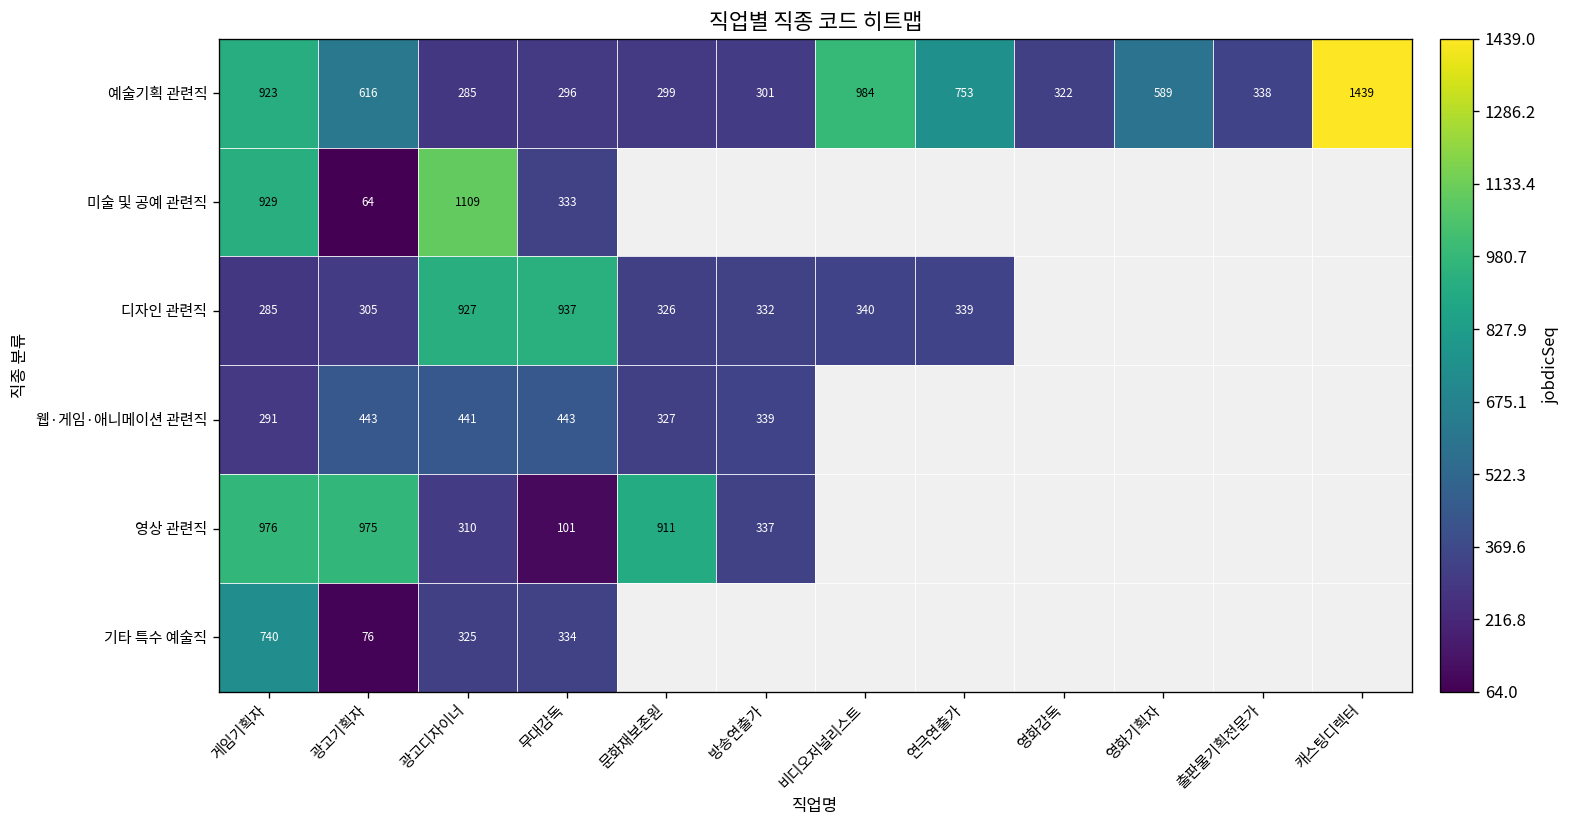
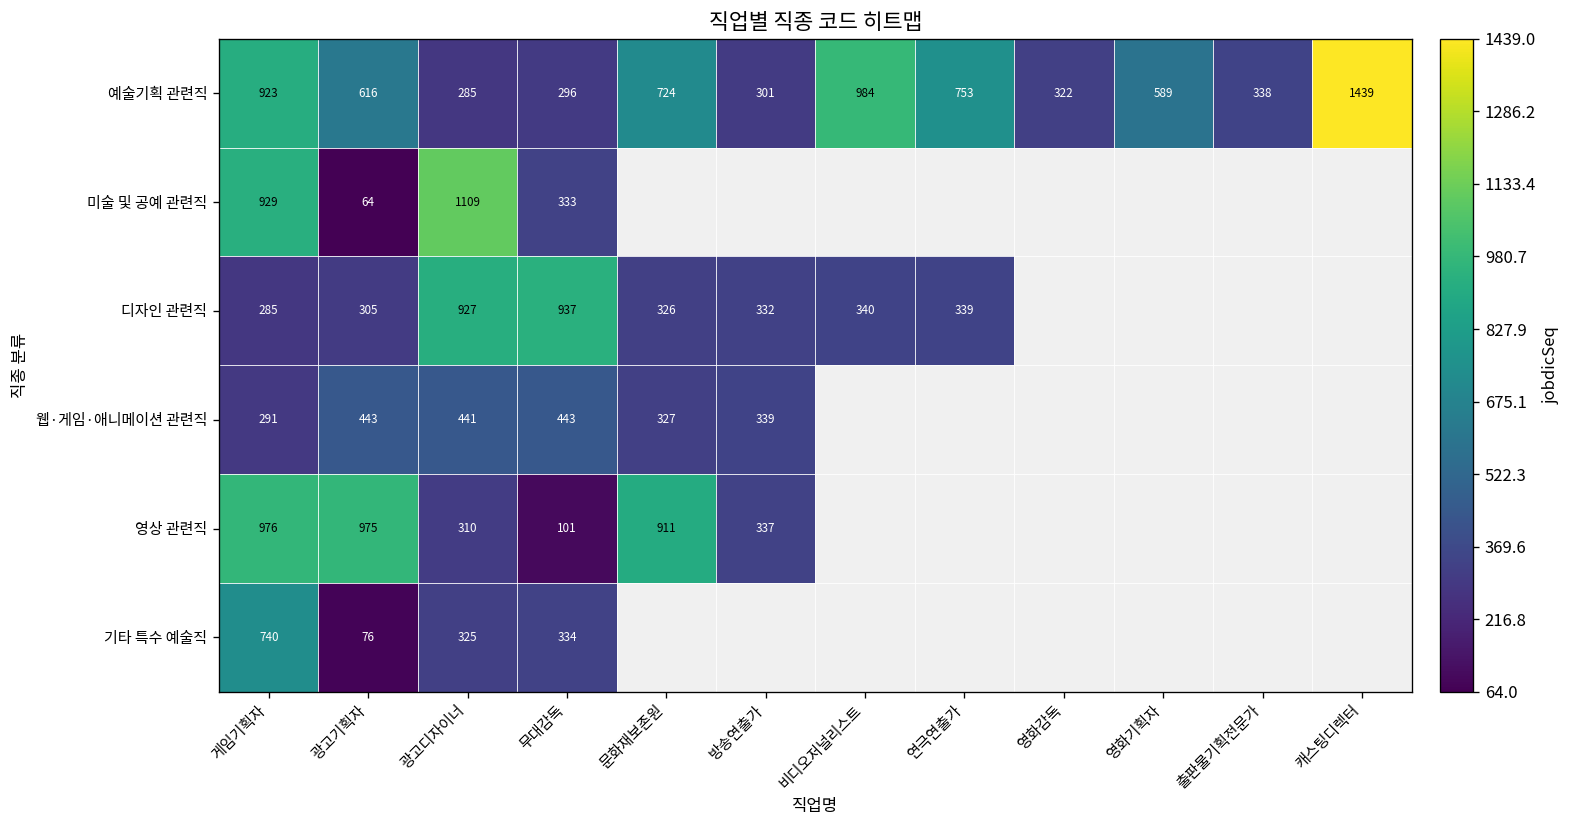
  {
    "예술기획 관련직": {
      "게임기획자": 923,
      "광고기획자": 616,
      "광고디자이너": 285,
      "무대감독": 296,
-     "문화재보존원": 299,
+     "문화재보존원": 724,
      "방송연출가": 301,
      "비디오저널리스트": 984,
      "연극연출가": 753,
      "영화감독": 322,
      "영화기획자": 589,
      "출판물기획전문가": 338,
      "캐스팅디렉터": 1439
    },
    "미술 및 공예 관련직": {
      "게임기획자": 929,
      "광고기획자": 64,
      "광고디자이너": 1109,
      "무대감독": 333
    },
    "디자인 관련직": {
      "게임기획자": 285,
      "광고기획자": 305,
      "광고디자이너": 927,
      "무대감독": 937,
      "문화재보존원": 326,
      "방송연출가": 332,
      "비디오저널리스트": 340,
      "연극연출가": 339
    },
    "웹·게임·애니메이션 관련직": {
      "게임기획자": 291,
      "광고기획자": 443,
      "광고디자이너": 441,
      "무대감독": 443,
      "문화재보존원": 327,
      "방송연출가": 339
    },
    "영상 관련직": {
      "게임기획자": 976,
      "광고기획자": 975,
      "광고디자이너": 310,
      "무대감독": 101,
      "문화재보존원": 911,
      "방송연출가": 337
    },
    "기타 특수 예술직": {
      "게임기획자": 740,
      "광고기획자": 76,
      "광고디자이너": 325,
      "무대감독": 334
    }
  }
